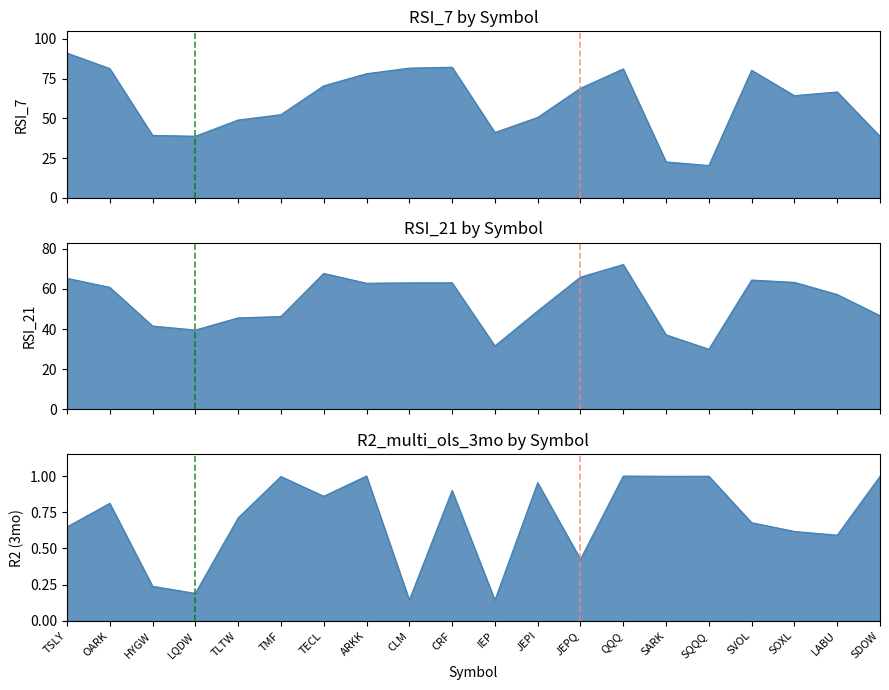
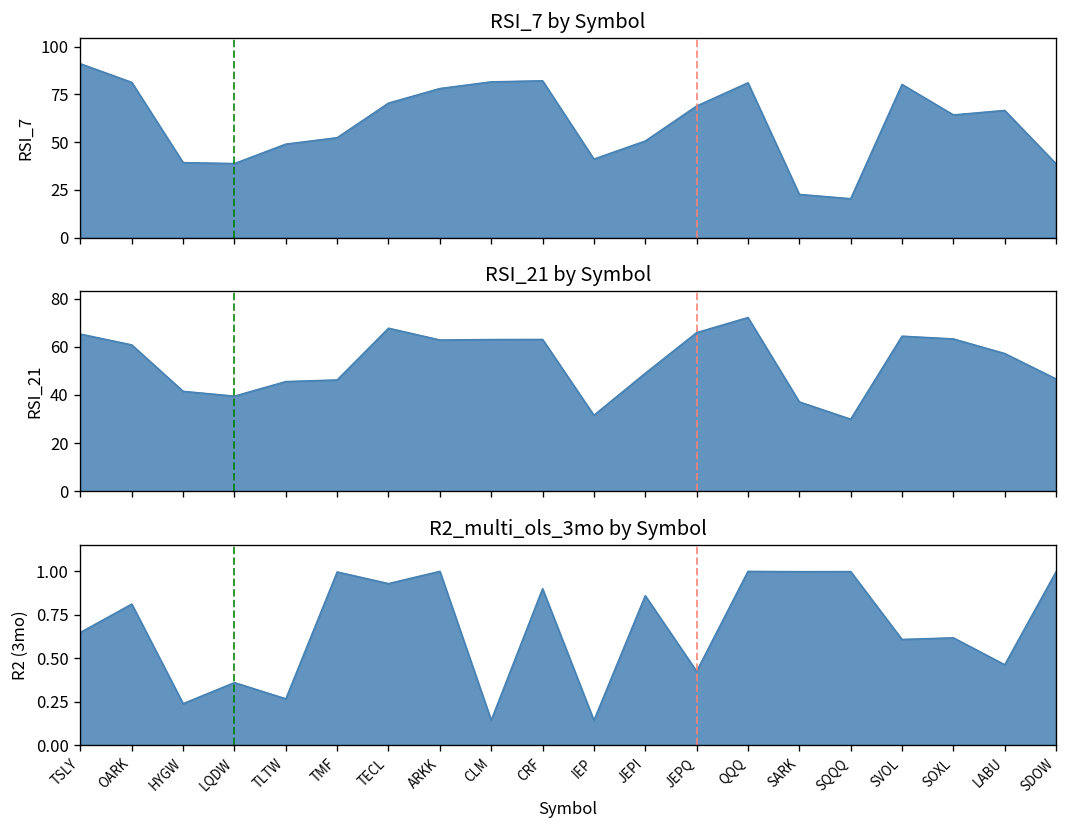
  {
    "R2_multi_ols_3mo by Symbol": {
      "TSLY": 0.65,
      "OARK": 0.81,
      "HYGW": 0.24,
-     "LQDW": 0.19,
-     "TLTW": 0.71,
+     "LQDW": 0.36,
+     "TLTW": 0.27,
      "TMF": 1.00,
-     "TECL": 0.86,
+     "TECL": 0.93,
      "ARKK": 1.00,
      "CLM": 0.14,
      "CRF": 0.90,
      "IEP": 0.14,
-     "JEPI": 0.95,
+     "JEPI": 0.86,
      "JEPQ": 0.43,
      "QQQ": 1.00,
      "SARK": 1.00,
      "SQQQ": 1.00,
-     "SVOL": 0.68,
+     "SVOL": 0.61,
      "SOXL": 0.62,
-     "LABU": 0.59,
+     "LABU": 0.46,
      "SDOW": 1.00
    }
  }
